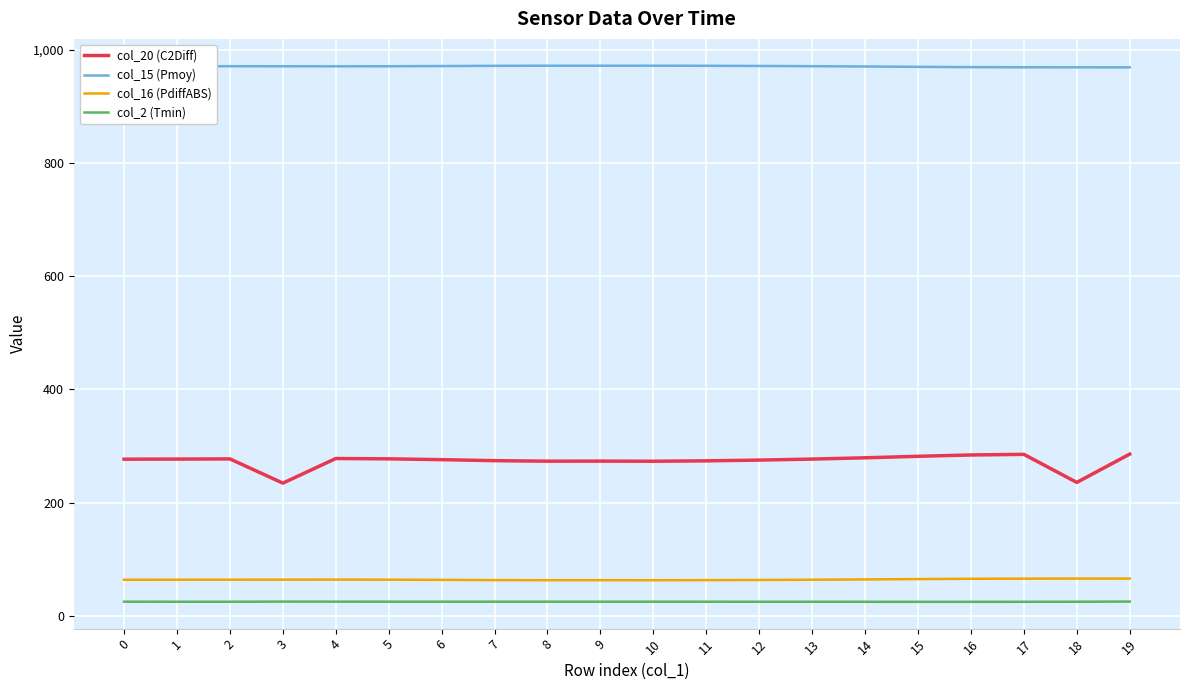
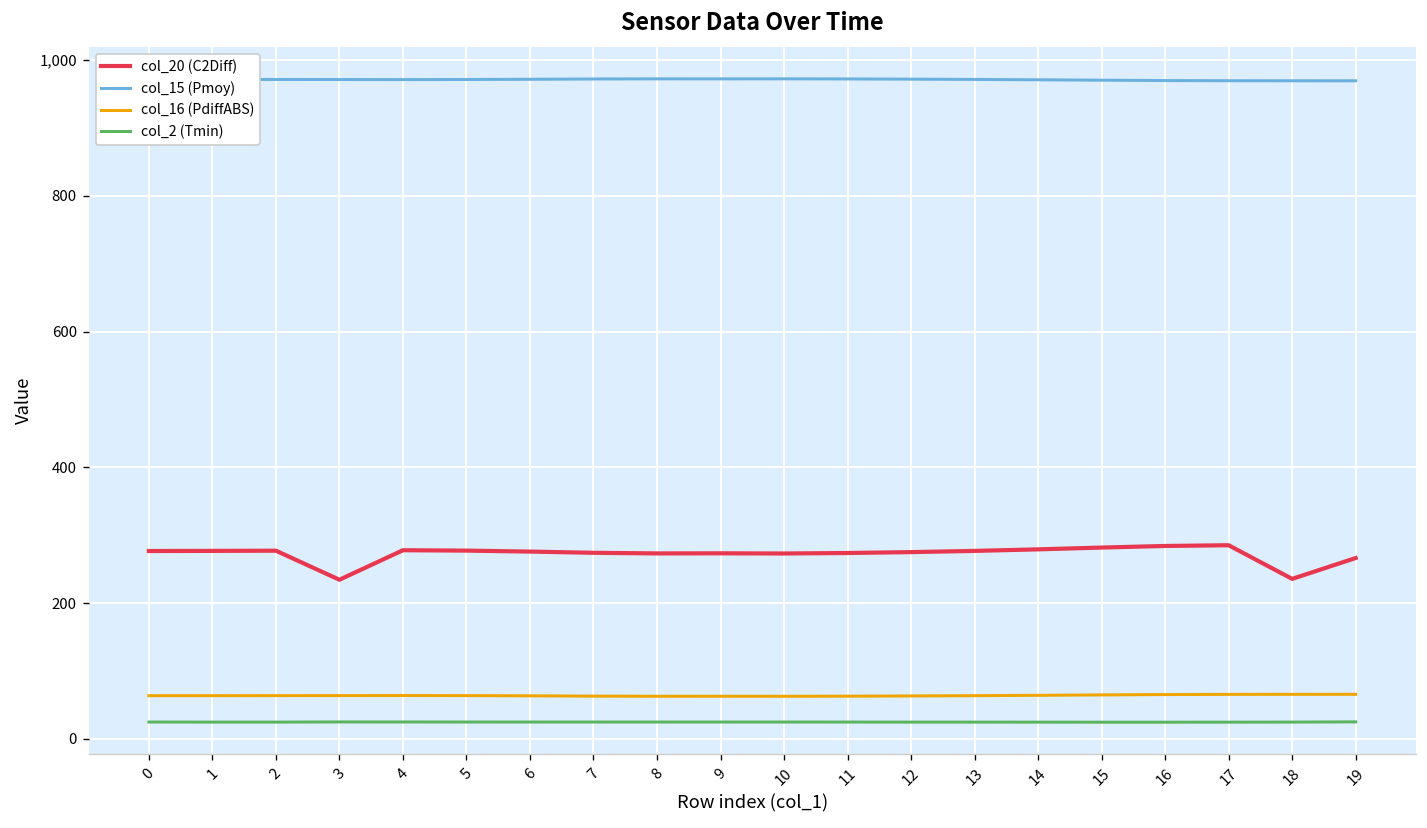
  {
    "col_20 (C2Diff)": {
      "0": 280,
      "1": 280,
      "2": 280,
      "3": 230,
      "4": 280,
      "5": 280,
      "6": 280,
      "7": 270,
      "8": 270,
      "9": 270,
      "10": 270,
      "11": 270,
      "12": 280,
      "13": 280,
      "14": 280,
      "15": 280,
      "16": 280,
      "17": 290,
      "18": 240,
-     "19": 290
+     "19": 270
    },
    "col_15 (Pmoy)": {
      "2": 970,
      "3": 970,
      "4": 970,
      "5": 970,
      "6": 970,
      "7": 970,
      "8": 970,
      "9": 970,
      "10": 970,
      "11": 970,
      "12": 970,
      "13": 970,
      "14": 970,
      "15": 970,
      "16": 970,
      "17": 970,
      "18": 970,
      "19": 970
    },
    "col_16 (PdiffABS)": {
      "0": 60,
      "1": 60,
      "2": 60,
      "3": 60,
      "4": 60,
      "5": 60,
      "6": 60,
      "7": 60,
      "8": 60,
      "9": 60,
      "10": 60,
      "11": 60,
      "12": 60,
      "13": 60,
      "14": 60,
      "15": 60,
      "16": 70,
      "17": 70,
      "18": 70,
      "19": 70
    },
    "col_2 (Tmin)": {
      "0": 20,
      "1": 20,
      "2": 20,
      "3": 30,
      "4": 20,
      "5": 20,
      "6": 20,
      "7": 20,
      "8": 20,
      "9": 20,
      "10": 20,
      "11": 20,
      "12": 20,
      "13": 20,
      "14": 20,
      "15": 20,
      "16": 20,
      "17": 20,
      "18": 20,
      "19": 30
    }
  }
